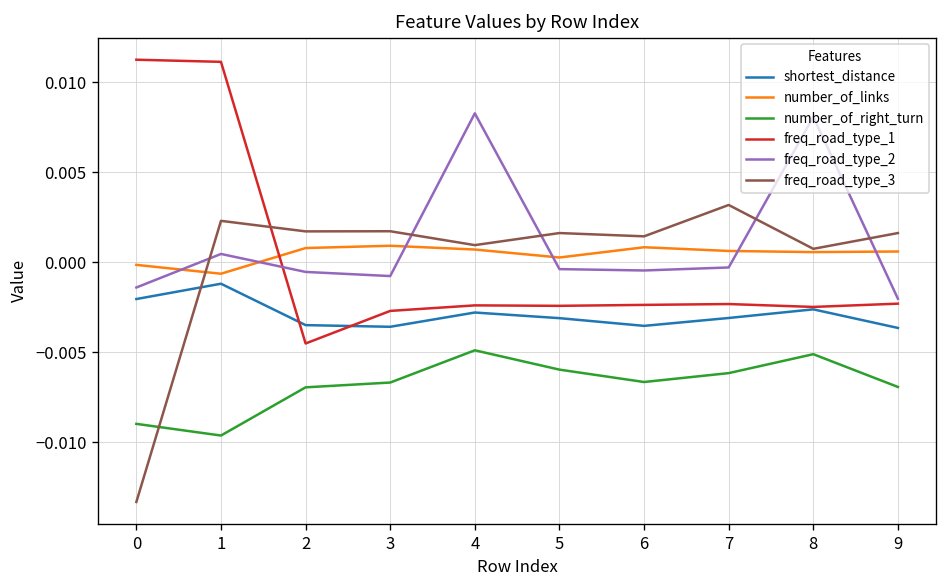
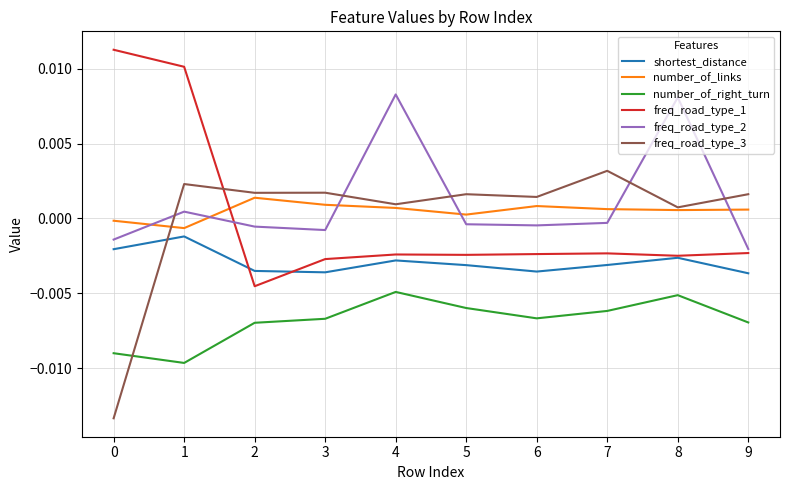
  {
    "shortest_distance": {
      "0": -0.0020,
      "1": -0.0012,
      "2": -0.0035,
      "3": -0.0036,
      "4": -0.0028,
      "5": -0.0031,
      "6": -0.0035,
      "7": -0.0031,
      "9": -0.0037
    },
    "number_of_links": {
      "0": -0.0001,
      "1": -0.0006,
-     "2": 0.0008,
+     "2": 0.0014,
      "3": 0.0009,
      "4": 0.0007,
      "5": 0.0003,
      "6": 0.0008,
      "7": 0.0006,
      "8": 0.0006,
      "9": 0.0006
    },
    "number_of_right_turn": {
      "0": -0.0090,
      "1": -0.0096,
      "2": -0.0070,
      "3": -0.0067,
      "4": -0.0049,
      "5": -0.0060,
      "6": -0.0067,
      "7": -0.0062,
      "8": -0.0051,
      "9": -0.0069
    },
    "freq_road_type_1": {
      "0": 0.0113,
-     "1": 0.0111,
+     "1": 0.0101,
      "2": -0.0045,
      "3": -0.0027,
      "4": -0.0024,
      "5": -0.0024,
      "6": -0.0024,
      "7": -0.0023,
      "9": -0.0023
    },
    "freq_road_type_2": {
      "0": -0.0014,
      "1": 0.0005,
      "2": -0.0005,
      "3": -0.0008,
      "4": 0.0083,
      "5": -0.0004,
      "6": -0.0005,
      "7": -0.0003,
      "9": -0.0020
    },
    "freq_road_type_3": {
      "0": -0.0133,
      "1": 0.0023,
      "2": 0.0017,
      "3": 0.0017,
      "4": 0.0009,
      "5": 0.0016,
      "6": 0.0014,
      "7": 0.0032,
      "8": 0.0007,
      "9": 0.0016
    }
  }
